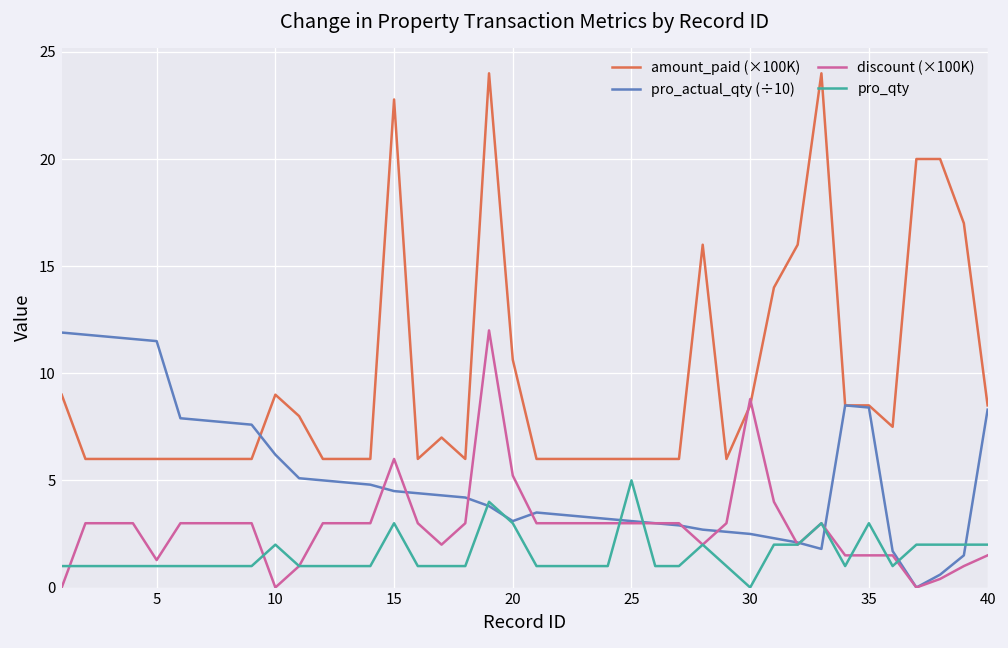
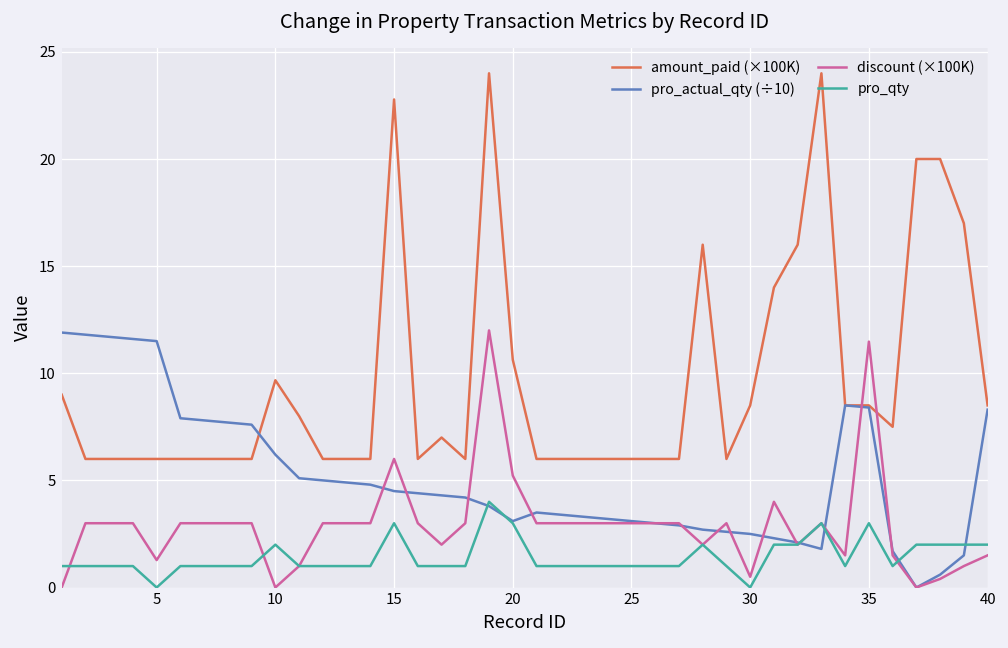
  {
    "amount_paid (×100K)": {
      "5": 6.0,
-     "10": 9.0,
+     "10": 9.7,
      "15": 22.8,
      "20": 10.6,
      "25": 6.0,
      "30": 8.5,
      "40": 8.5
    },
    "pro_actual_qty (÷10)": {
      "5": 11.5,
      "10": 6.2,
      "15": 4.5,
      "30": 2.5,
      "40": 8.3
    },
    "discount (×100K)": {
      "5": 1.3,
      "10": 0.0,
      "15": 6.0,
      "20": 5.2,
-     "30": 8.8,
-     "35": 1.5,
+     "30": 0.5,
+     "35": 11.5,
      "40": 1.5
    },
    "pro_qty": {
-     "5": 1,
+     "5": 0,
      "10": 2,
      "15": 3,
-     "25": 5,
+     "25": 1,
      "30": 0,
      "35": 3,
      "40": 2
    }
  }
